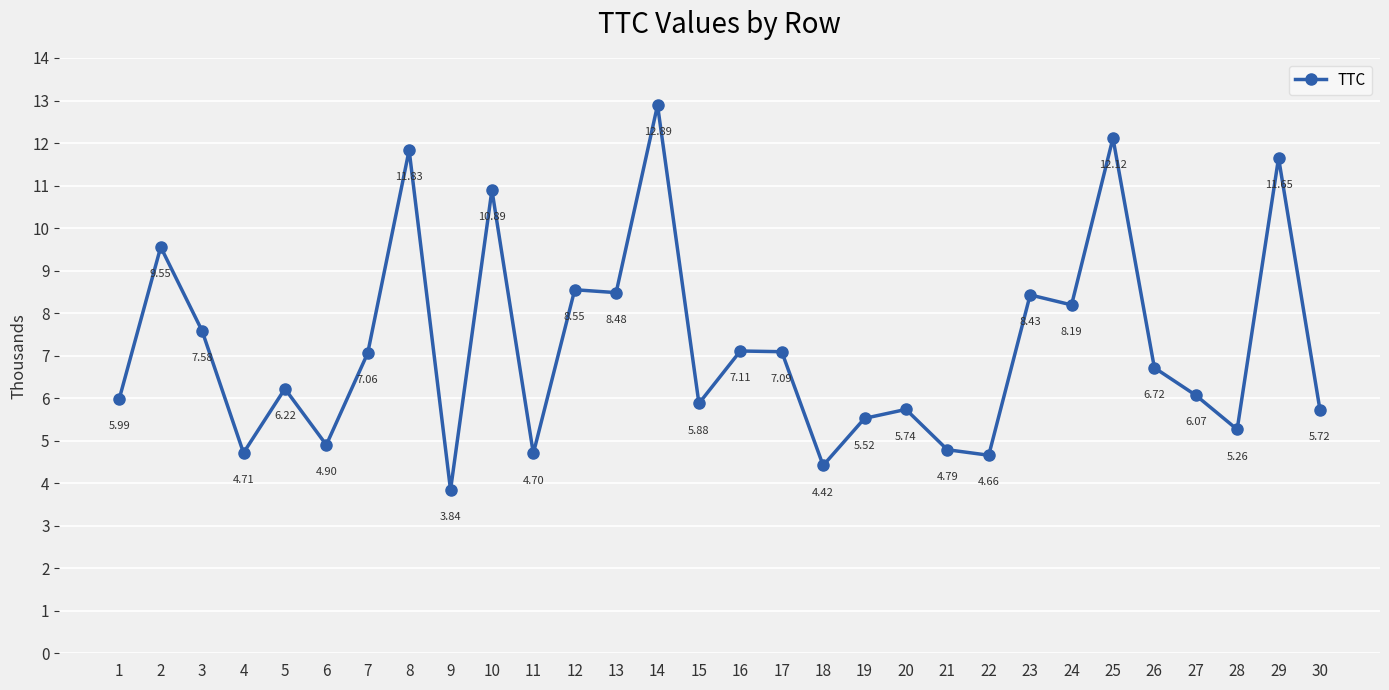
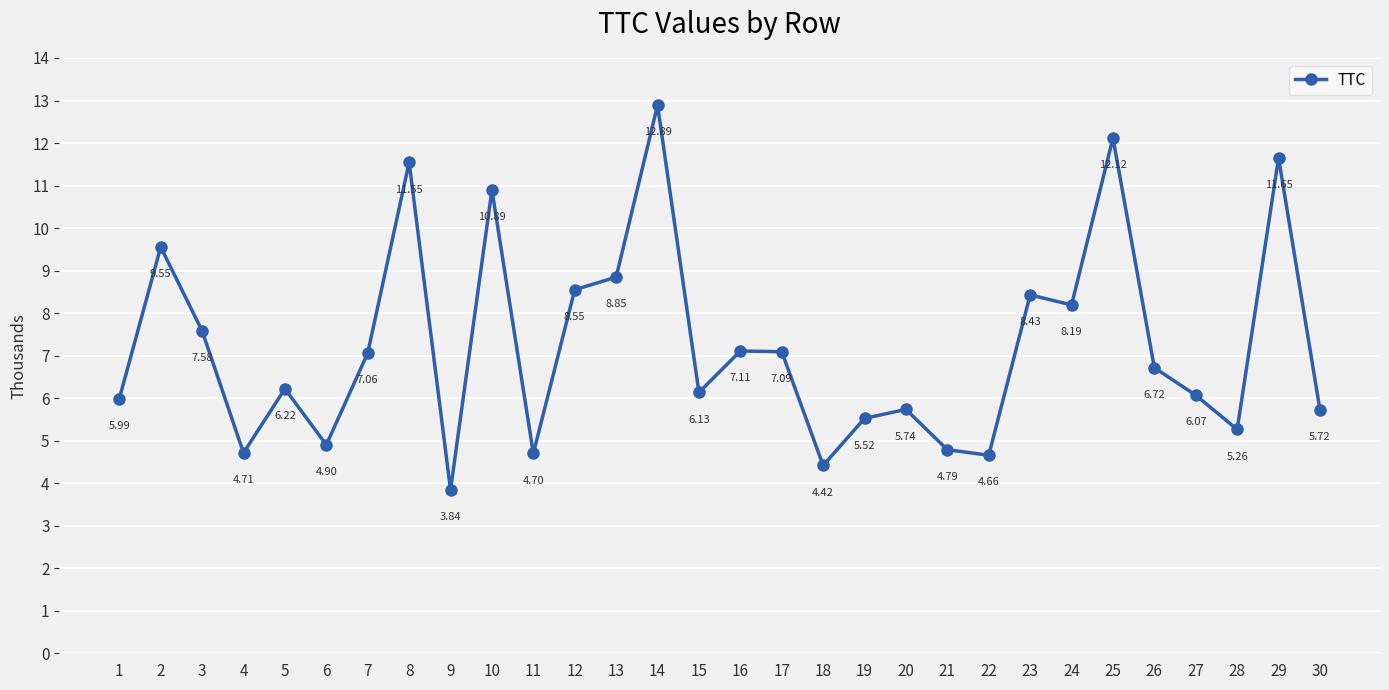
  {
    "1": 5.99,
    "2": 9.55,
    "3": 7.58,
    "4": 4.71,
    "5": 6.22,
    "6": 4.90,
    "7": 7.06,
-   "8": 11.83,
+   "8": 11.55,
    "9": 3.84,
    "10": 10.89,
    "11": 4.70,
    "12": 8.55,
-   "13": 8.48,
+   "13": 8.85,
    "14": 12.89,
-   "15": 5.88,
+   "15": 6.13,
    "16": 7.11,
    "17": 7.09,
    "18": 4.42,
    "19": 5.52,
    "20": 5.74,
    "21": 4.79,
    "22": 4.66,
    "23": 8.43,
    "24": 8.19,
    "25": 12.12,
    "26": 6.72,
    "27": 6.07,
    "28": 5.26,
    "29": 11.65,
    "30": 5.72
  }
